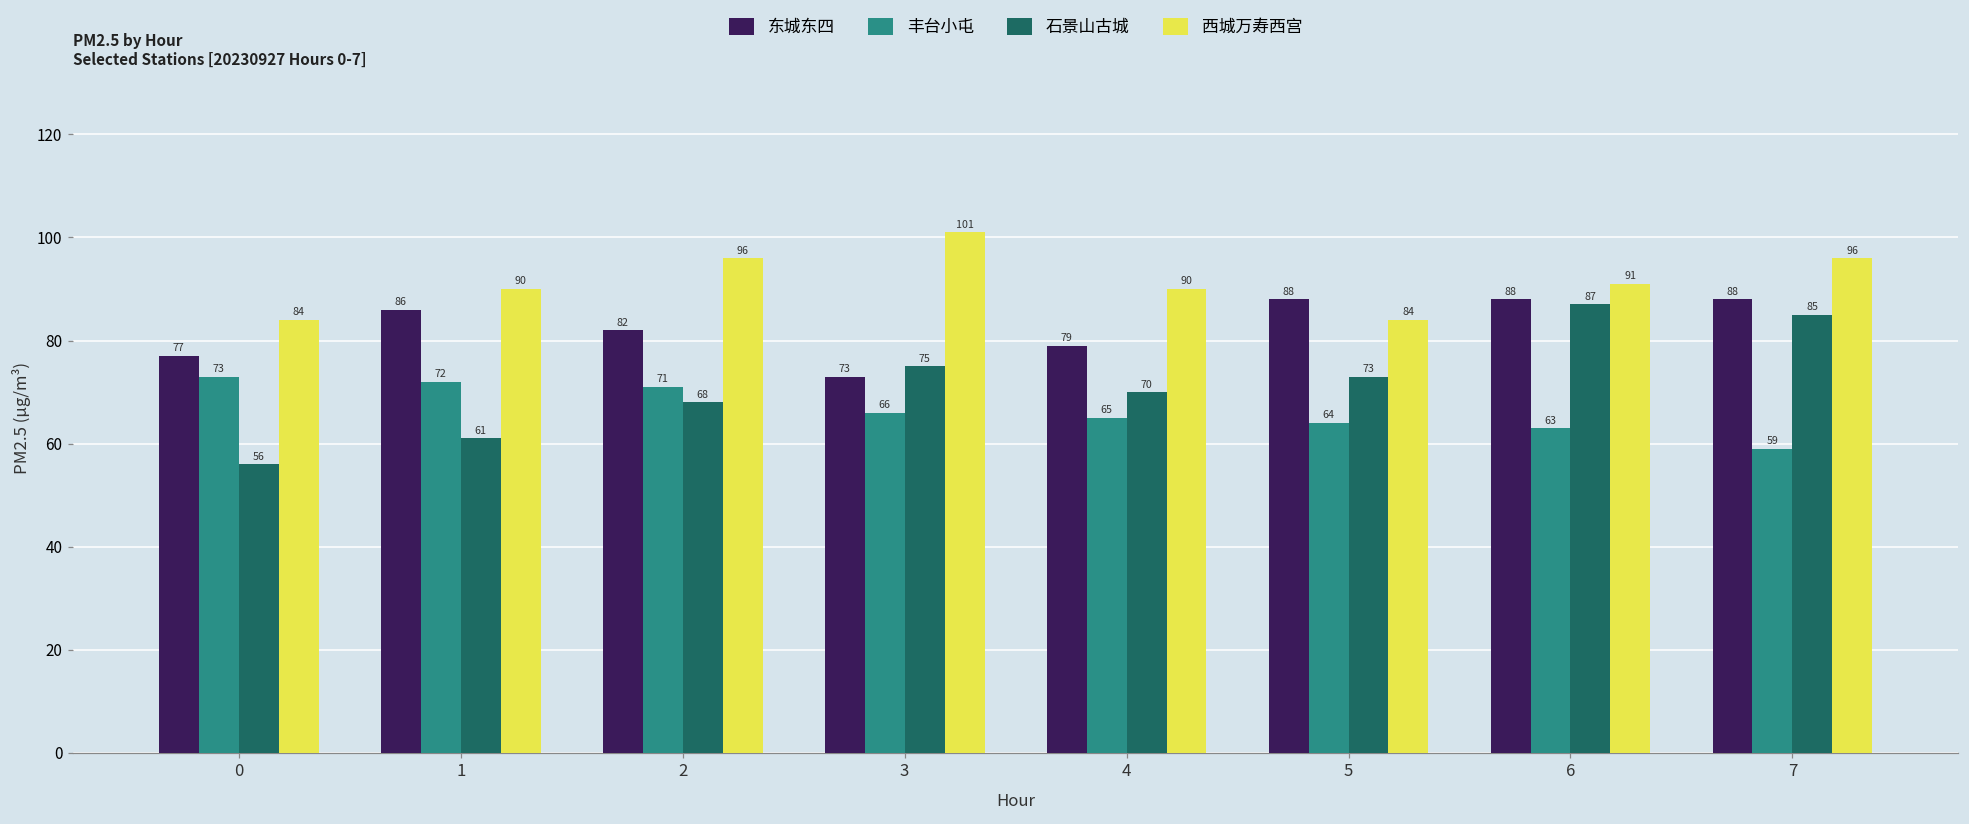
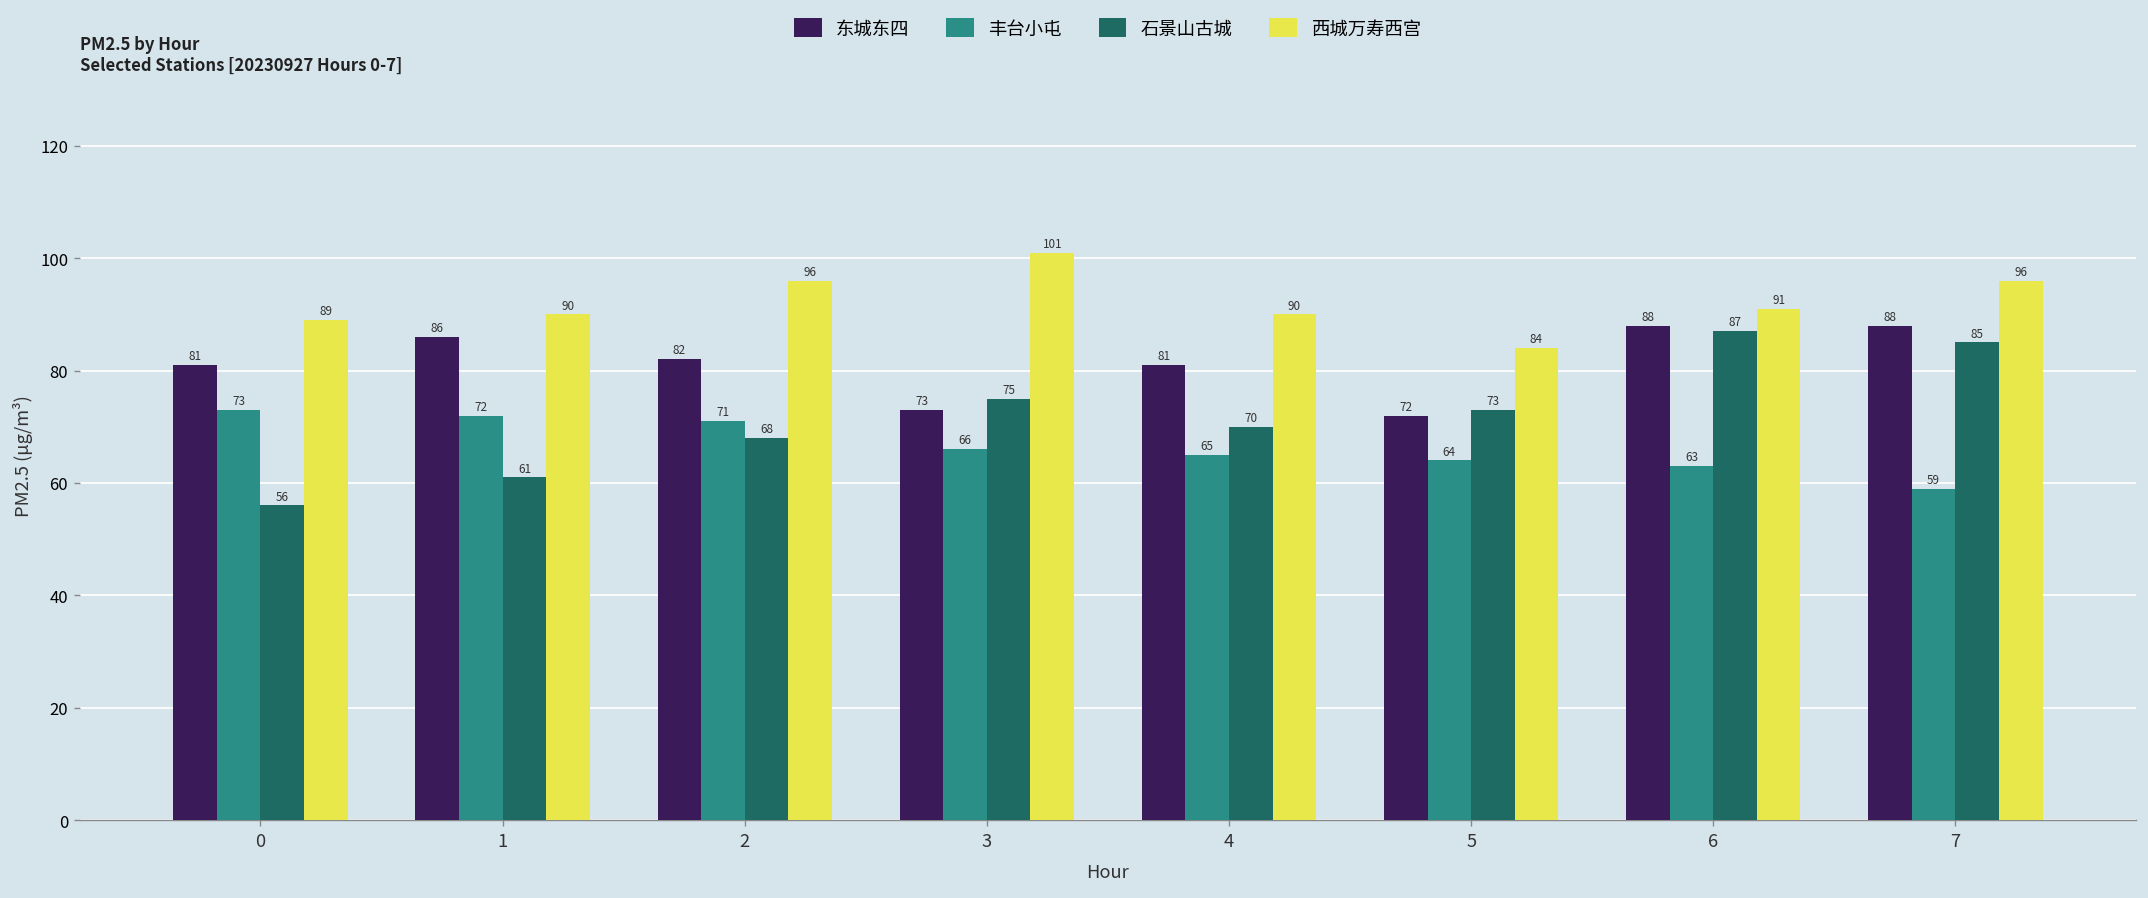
  {
    "东城东四": {
-     "0": 77,
+     "0": 81,
      "1": 86,
      "2": 82,
      "3": 73,
-     "4": 79,
-     "5": 88,
+     "4": 81,
+     "5": 72,
      "6": 88,
      "7": 88
    },
    "西城万寿西宫": {
-     "0": 84,
+     "0": 89,
      "1": 90,
      "2": 96,
      "3": 101,
      "4": 90,
      "5": 84,
      "6": 91,
      "7": 96
    }
  }
